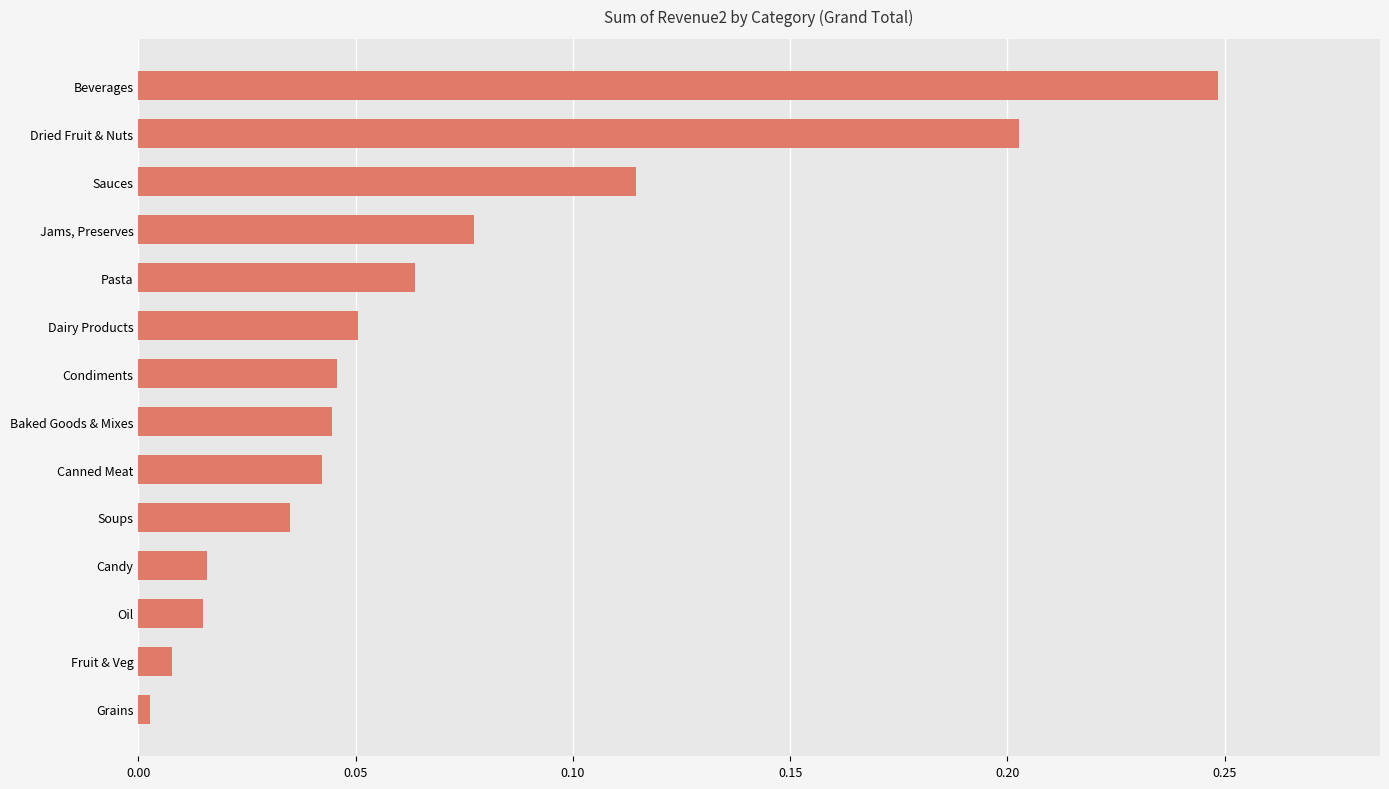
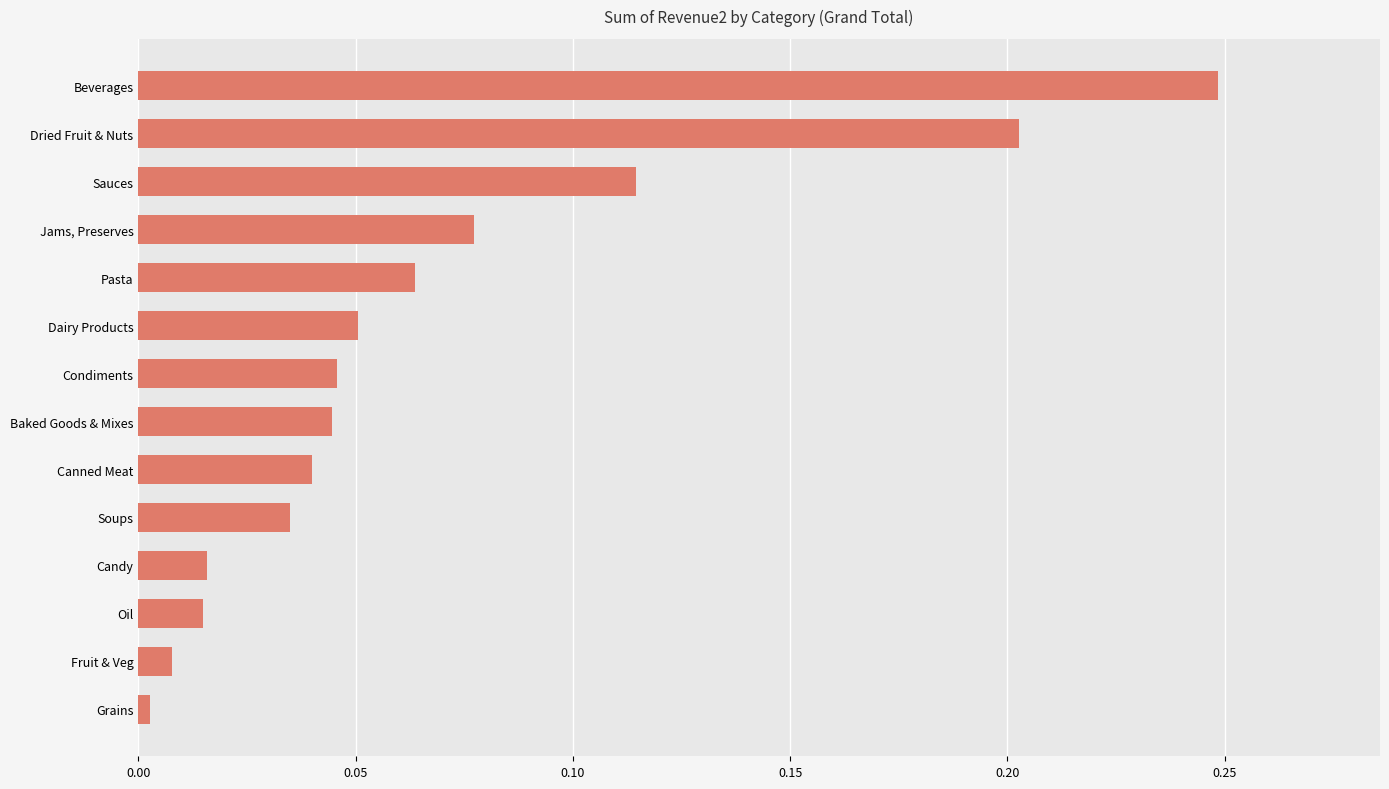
  {
    "Beverages": 0.248,
    "Dried Fruit & Nuts": 0.203,
    "Sauces": 0.114,
    "Jams, Preserves": 0.077,
    "Pasta": 0.064,
    "Dairy Products": 0.051,
    "Condiments": 0.046,
    "Baked Goods & Mixes": 0.044,
-   "Canned Meat": 0.042,
+   "Canned Meat": 0.040,
    "Soups": 0.035,
    "Candy": 0.016,
    "Oil": 0.015,
    "Fruit & Veg": 0.008,
    "Grains": 0.003
  }
